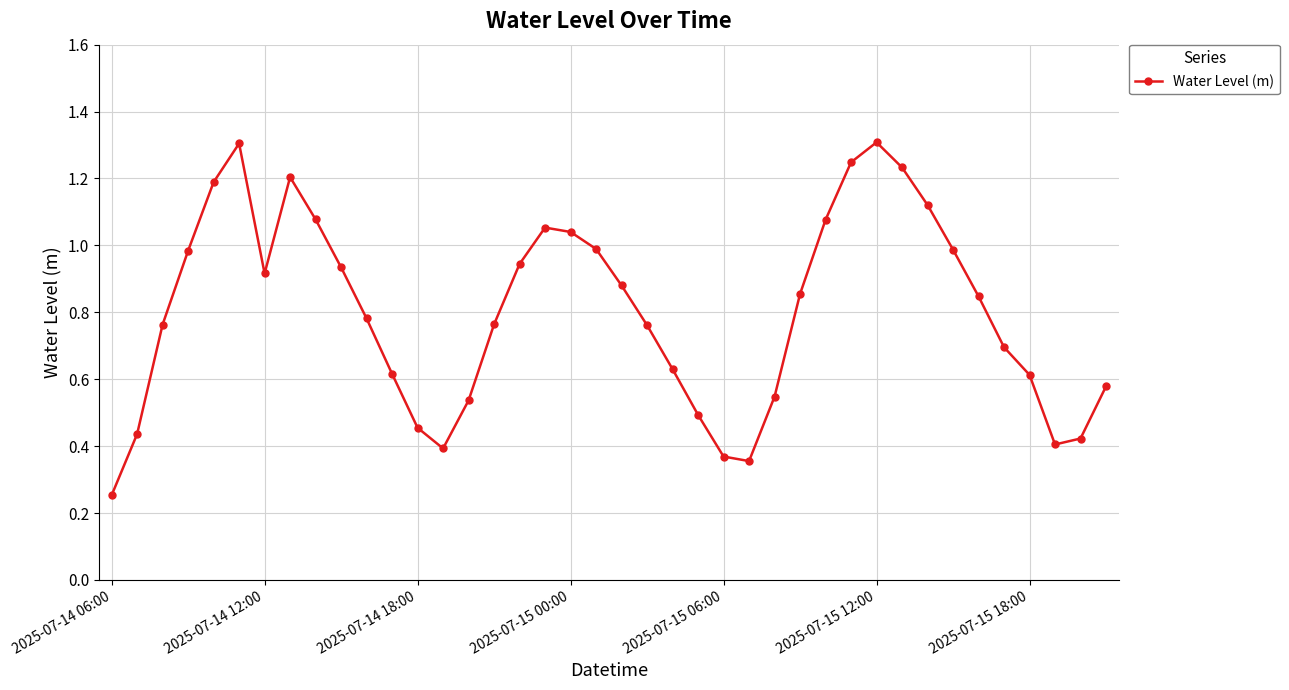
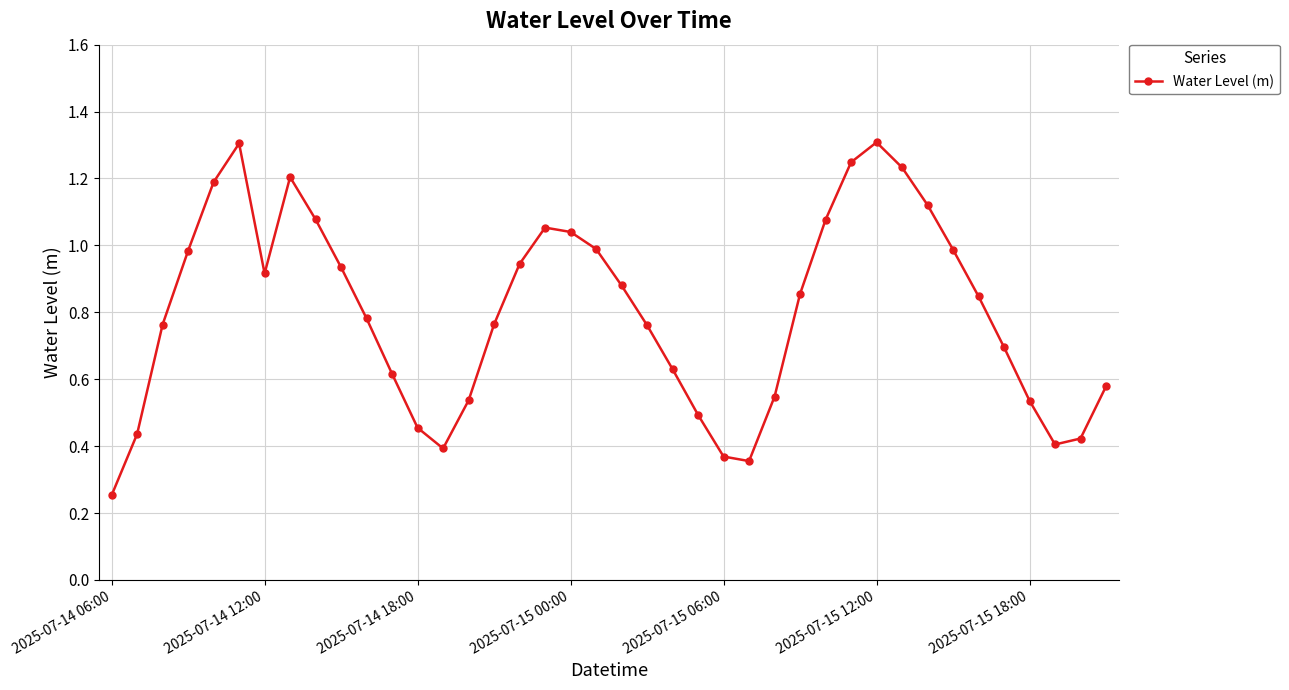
  {
    "2025-07-14 06:00": 0.25,
    "2025-07-14 12:00": 0.92,
    "2025-07-14 18:00": 0.45,
    "2025-07-15 00:00": 1.04,
    "2025-07-15 06:00": 0.37,
    "2025-07-15 12:00": 1.31,
-   "2025-07-15 18:00": 0.61
+   "2025-07-15 18:00": 0.54
  }
